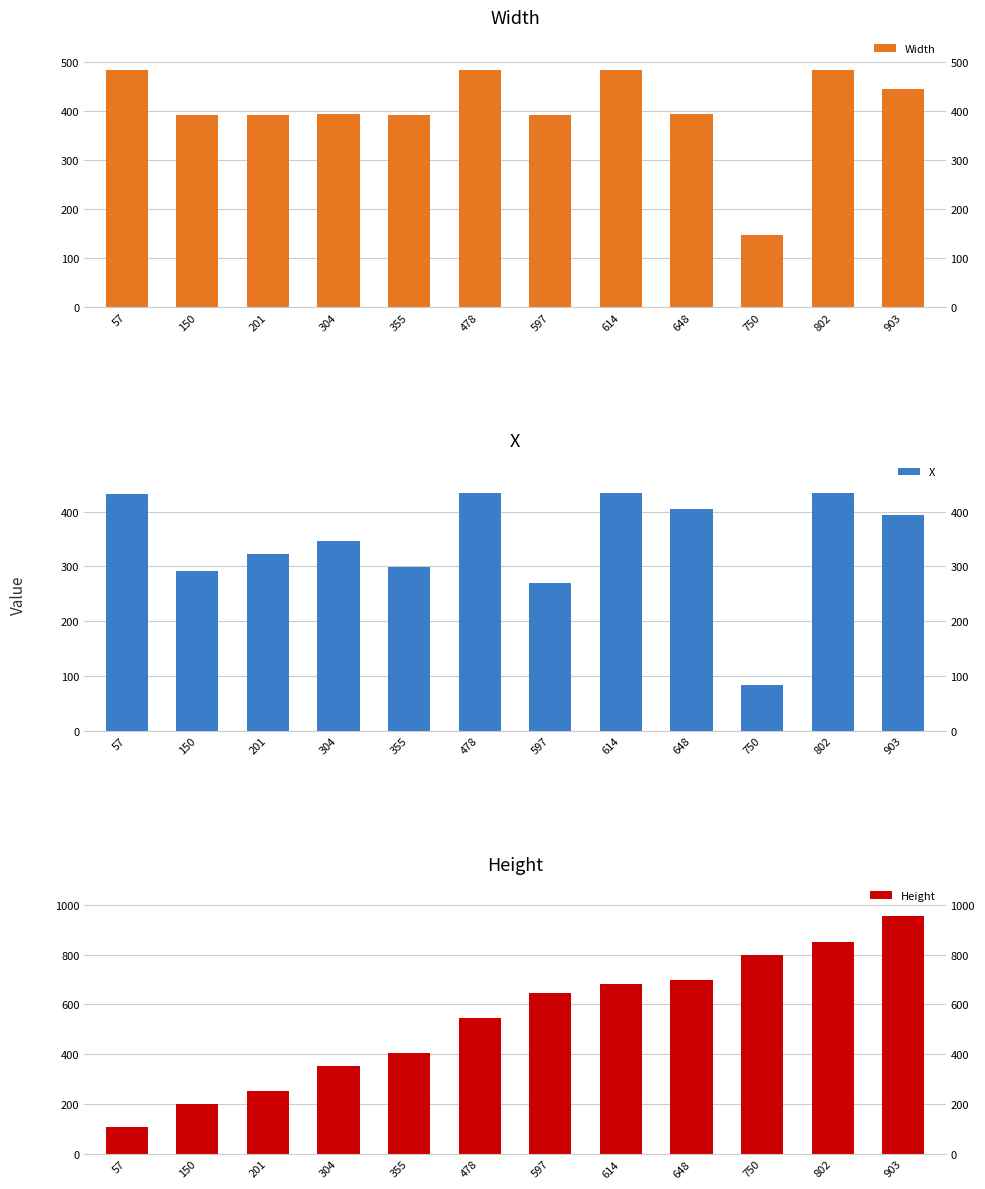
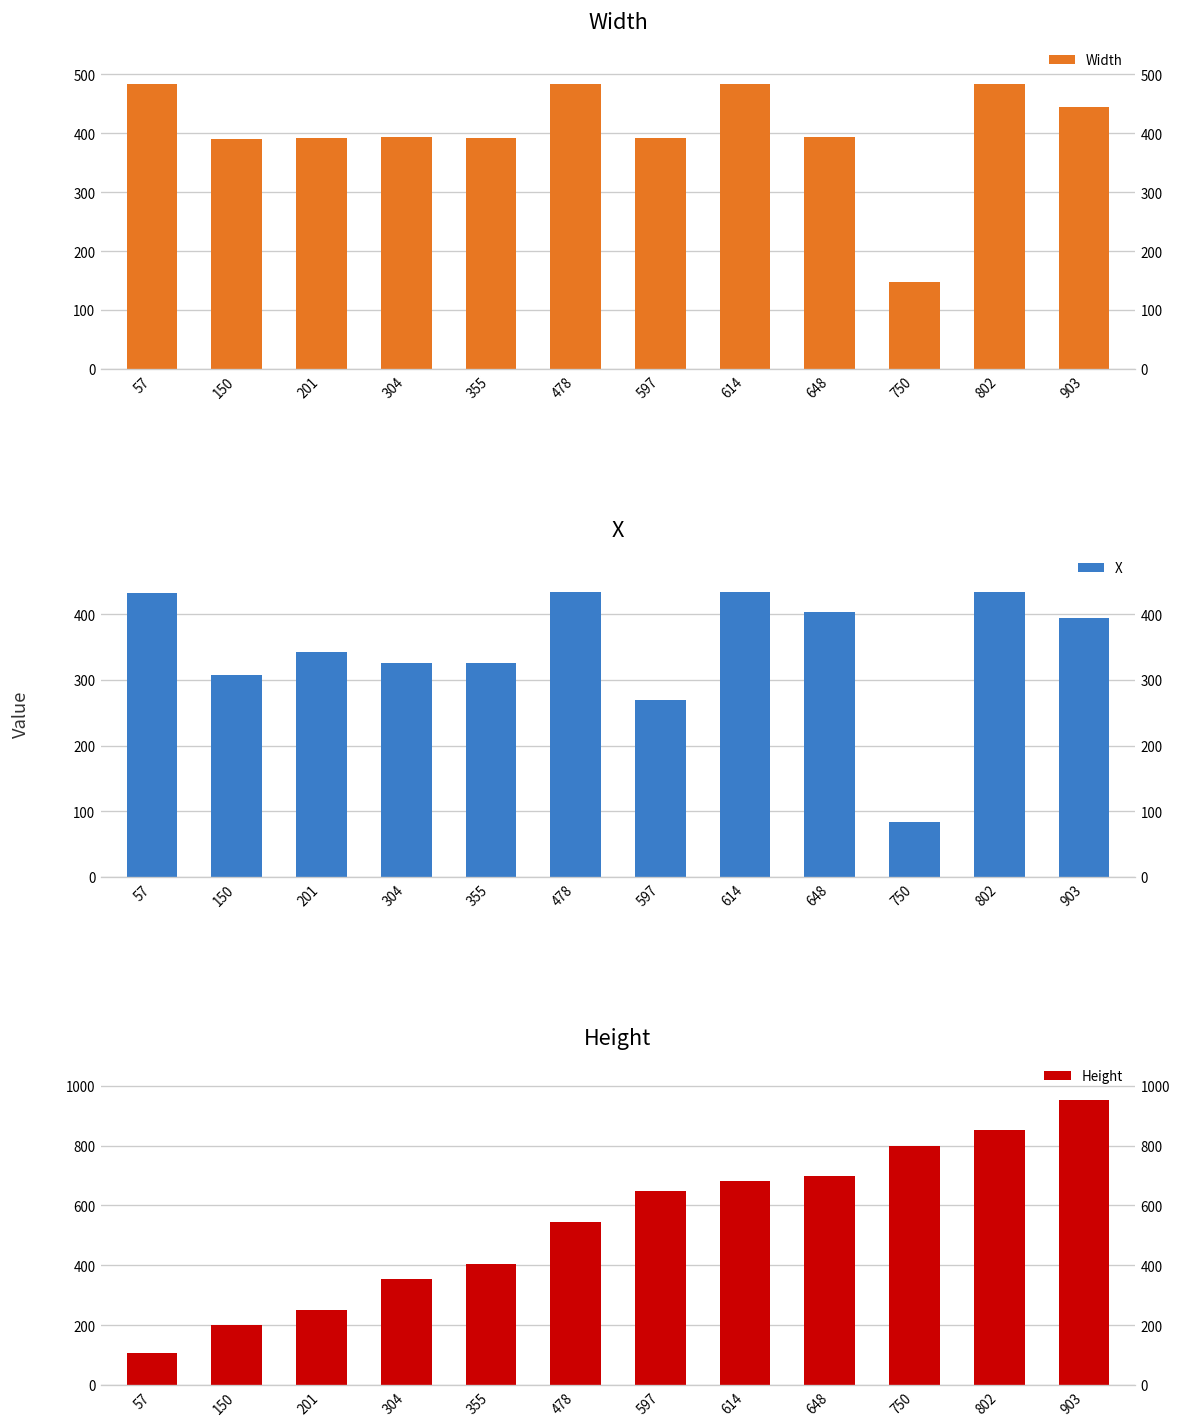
  {
    "Width": {
      "57": 480,
      "150": 390,
      "201": 390,
      "304": 390,
      "355": 390,
      "478": 480,
      "597": 390,
      "614": 480,
      "648": 390,
      "750": 150,
      "802": 480,
      "903": 440
    },
    "X": {
      "57": 430,
-     "150": 290,
-     "201": 320,
-     "304": 350,
-     "355": 300,
+     "150": 310,
+     "201": 340,
+     "304": 330,
+     "355": 330,
      "478": 430,
      "597": 270,
      "614": 430,
      "648": 400,
      "750": 80,
      "802": 430,
      "903": 390
    },
    "Height": {
      "57": 110,
      "150": 200,
      "201": 250,
      "304": 350,
      "355": 410,
      "478": 550,
      "597": 650,
      "614": 680,
      "648": 700,
      "750": 800,
      "802": 850,
      "903": 950
    }
  }
